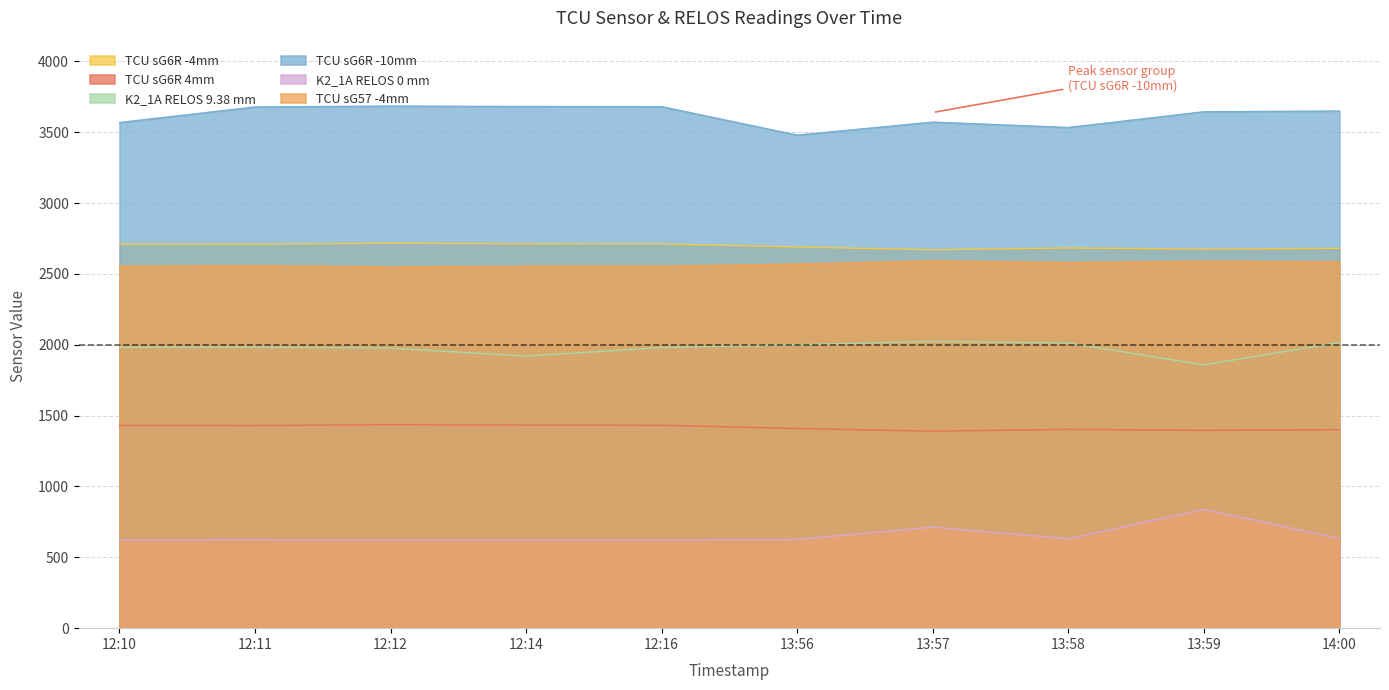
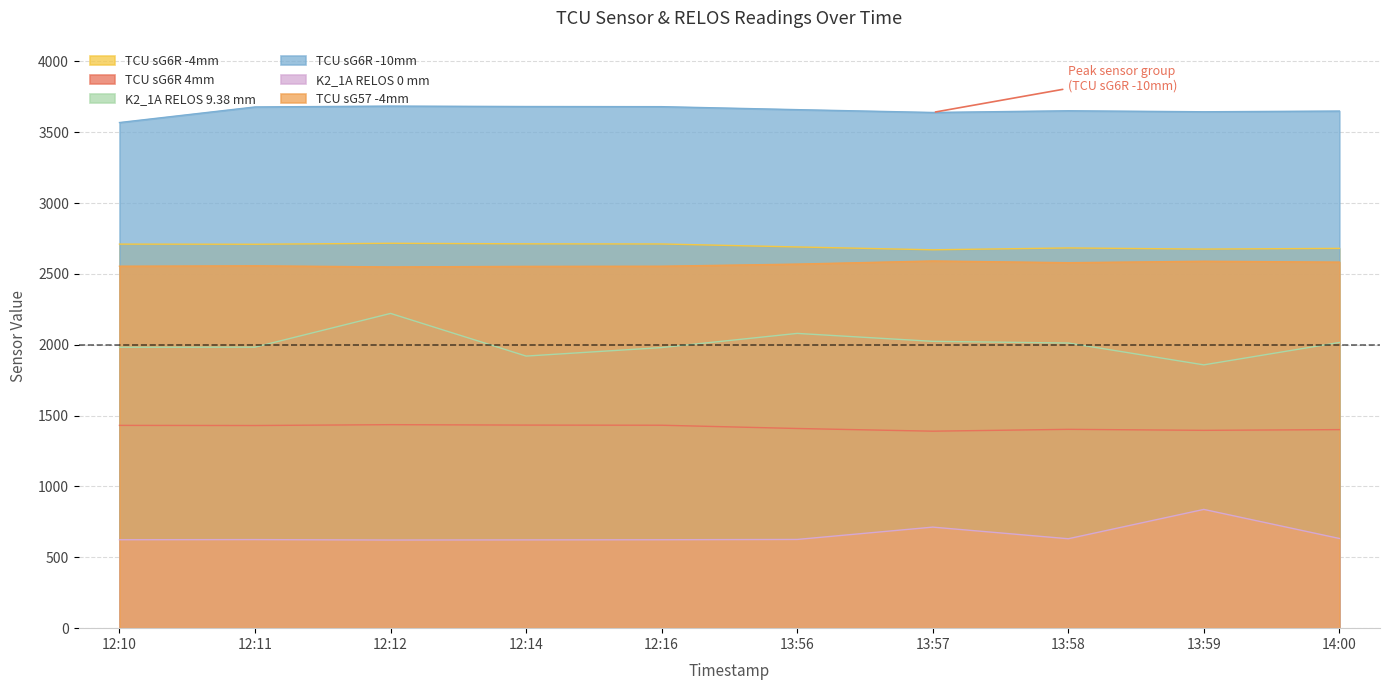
  {
    "K2_1A RELOS 9.38 mm": {
      "12:10": 1980,
      "12:11": 1980,
-     "12:12": 1980,
+     "12:12": 2220,
      "12:14": 1920,
      "12:16": 1980,
-     "13:56": 2000,
+     "13:56": 2080,
      "13:57": 2020,
      "13:58": 2010,
      "13:59": 1860,
      "14:00": 2020
    },
    "TCU sG6R -10mm": {
      "12:10": 3570,
      "12:11": 3680,
      "12:12": 3680,
      "12:14": 3680,
      "12:16": 3680,
-     "13:56": 3480,
-     "13:57": 3570,
-     "13:58": 3530,
+     "13:56": 3660,
+     "13:57": 3640,
+     "13:58": 3650,
      "13:59": 3640,
      "14:00": 3650
    },
    "K2_1A RELOS 0 mm": {
      "12:10": 620,
      "12:11": 630,
      "12:12": 620,
      "12:14": 620,
      "12:16": 620,
      "13:56": 630,
      "13:57": 710,
      "13:58": 630,
      "13:59": 840,
      "14:00": 630
    }
  }
